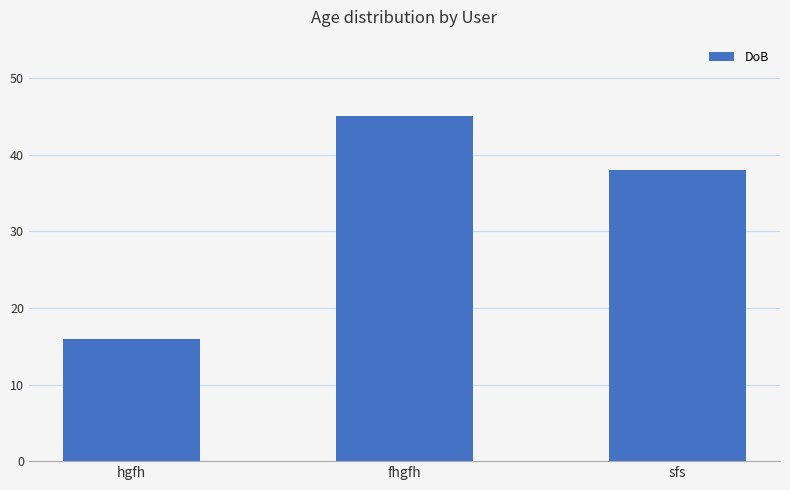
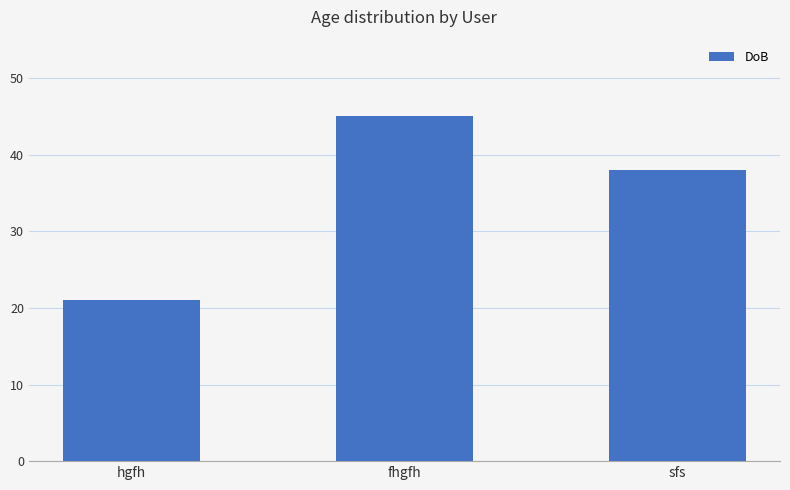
  {
-   "hgfh": 16,
+   "hgfh": 21,
    "fhgfh": 45,
    "sfs": 38
  }
